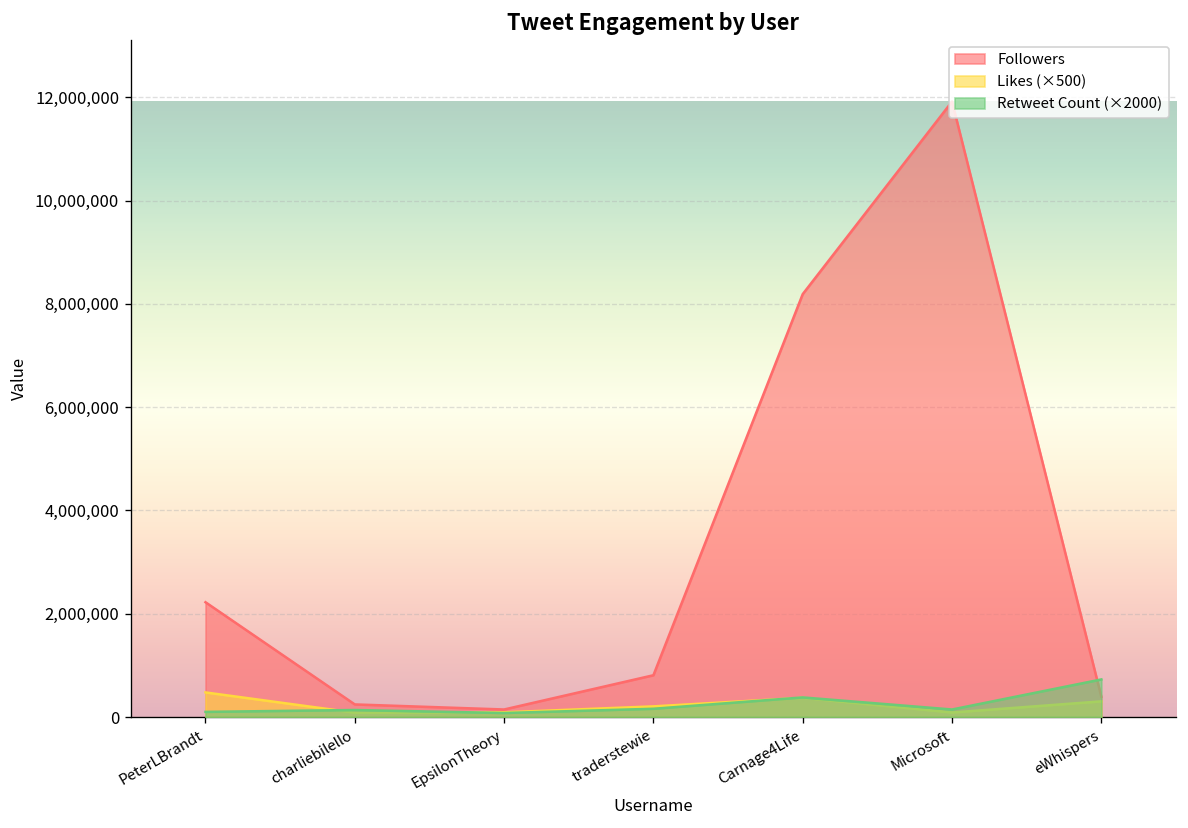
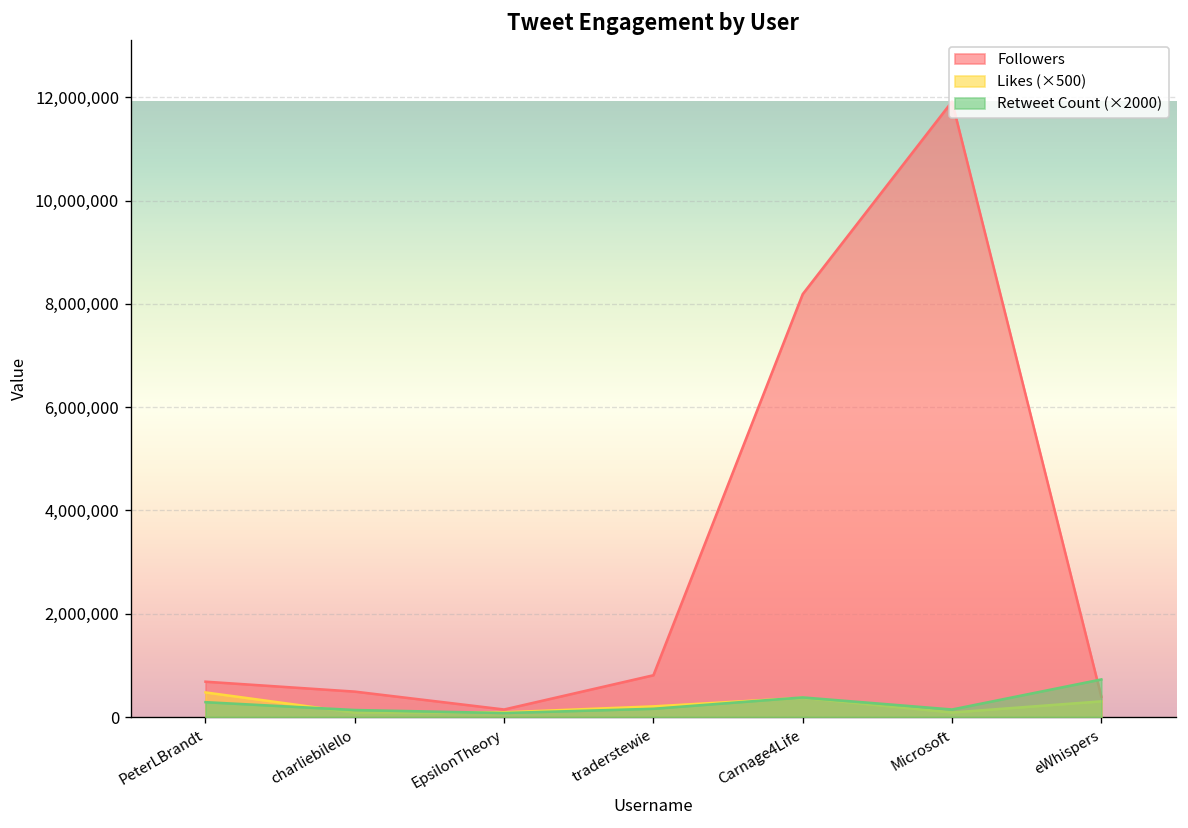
  {
    "Followers": {
-     "PeterLBrandt": "2,200,000",
-     "charliebilello": "200,000",
+     "PeterLBrandt": "700,000",
+     "charliebilello": "500,000",
      "traderstewie": "800,000",
      "Carnage4Life": "8,200,000",
      "eWhispers": "400,000"
    },
    "Likes (×500)": {
      "PeterLBrandt": "500,000",
      "eWhispers": "300,000"
    },
    "Retweet Count (×2000)": {
-     "PeterLBrandt": "100,000",
+     "PeterLBrandt": "300,000",
      "eWhispers": "700,000"
    }
  }
